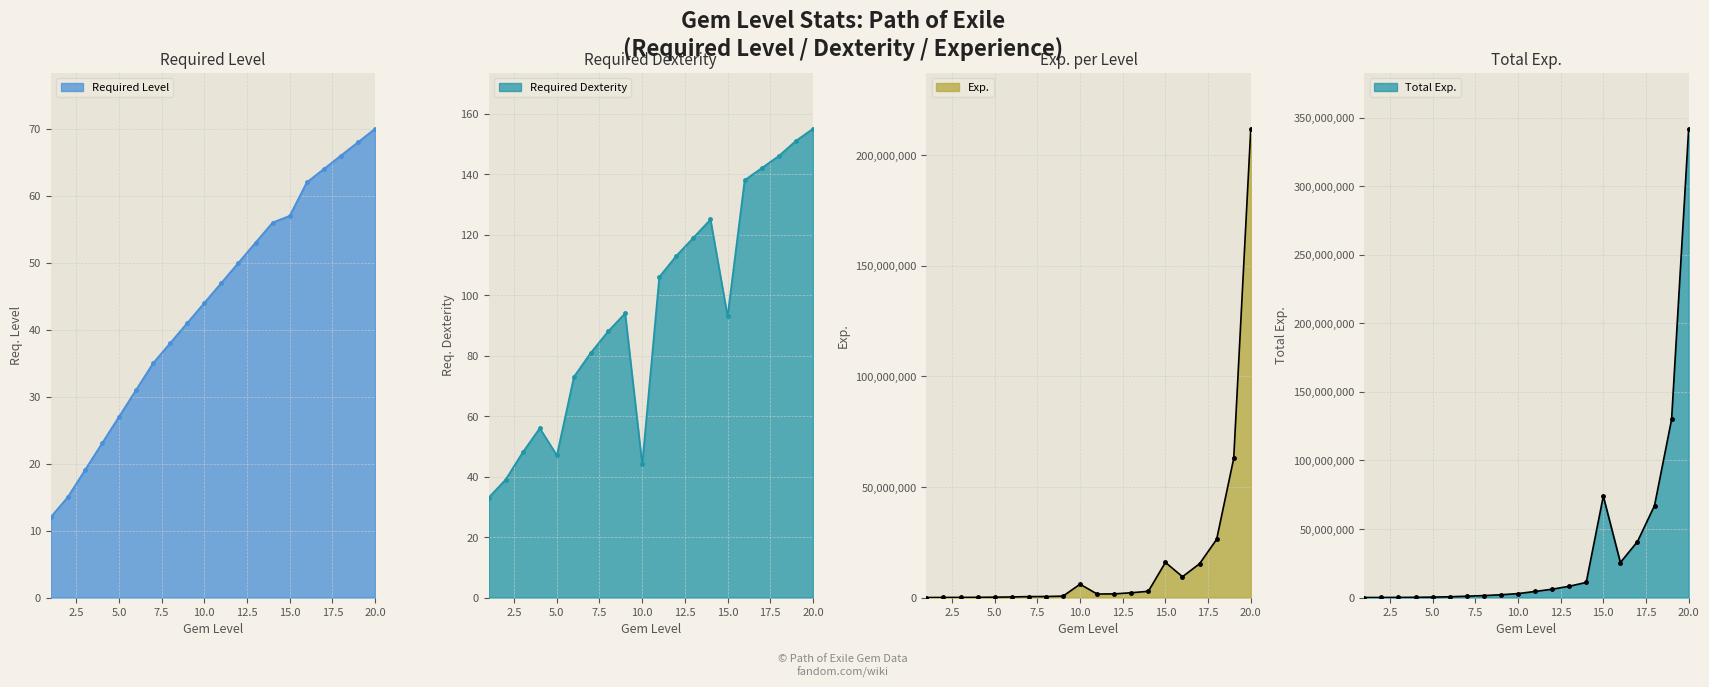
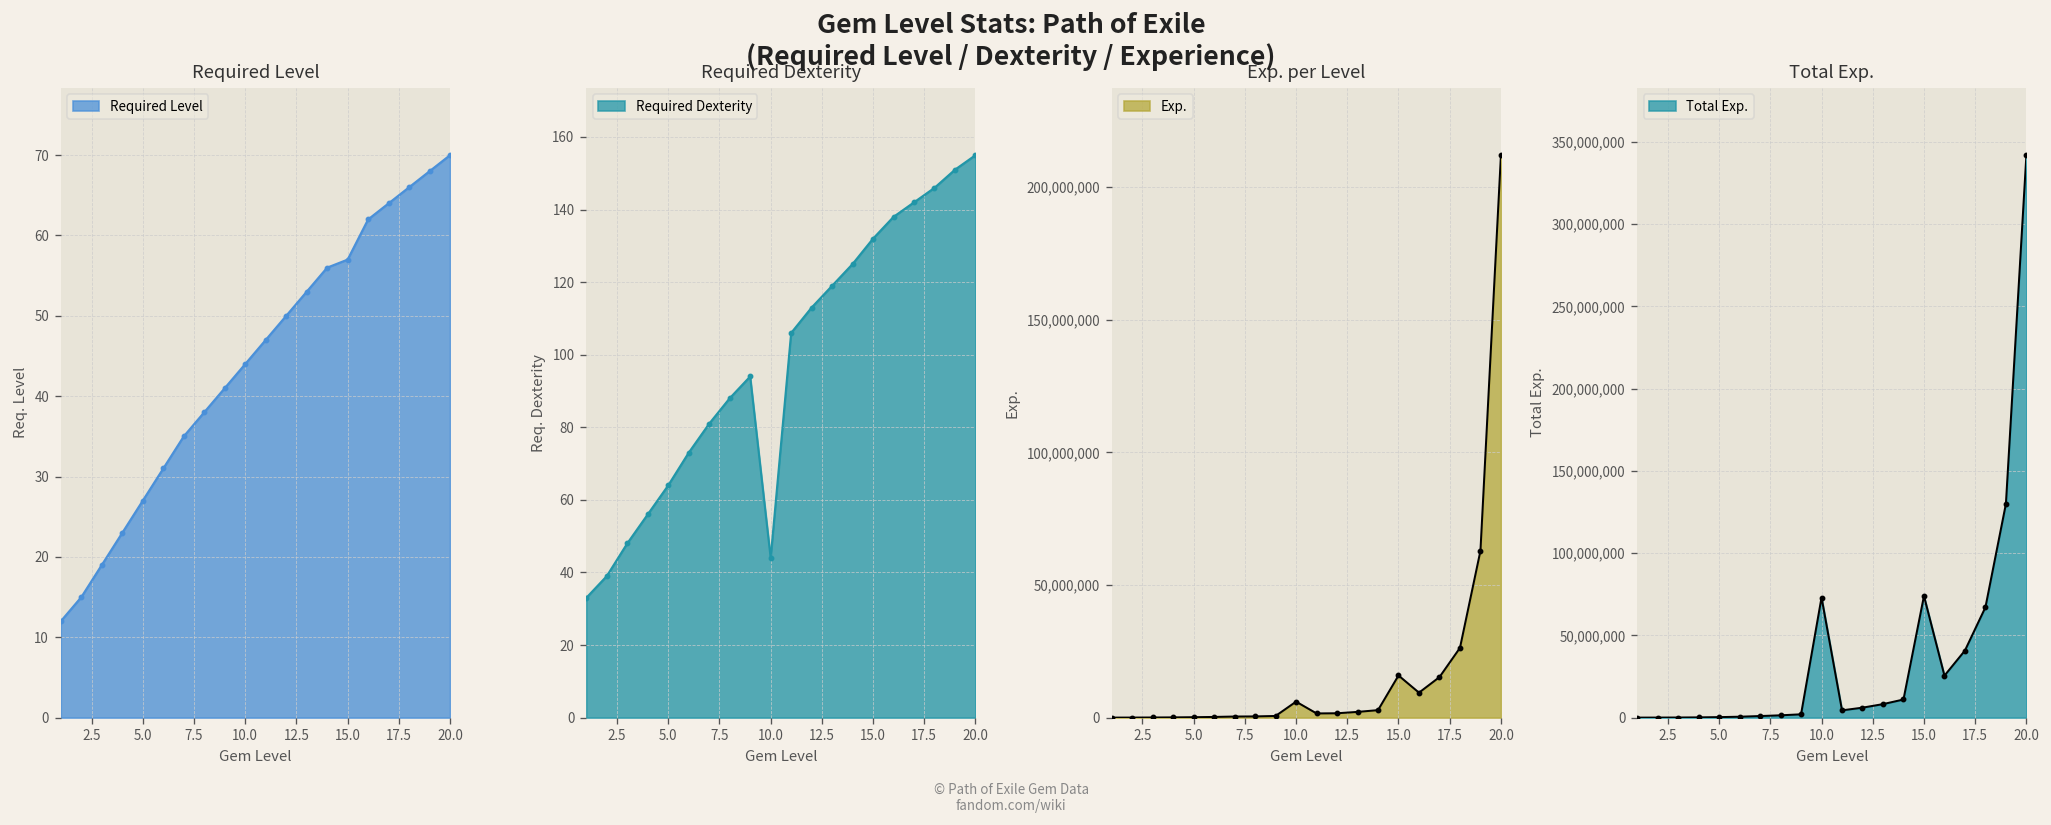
  {
    "Required Level": {
      "5.0": "27",
      "10.0": "44",
      "15.0": "57",
      "20.0": "70"
    },
    "Required Dexterity": {
-     "5.0": "47",
+     "5.0": "64",
      "10.0": "44",
-     "15.0": "93",
+     "15.0": "132",
      "20.0": "155"
    },
    "Exp. per Level": {
      "5.0": "0",
      "10.0": "6,000,000",
      "15.0": "16,000,000",
      "20.0": "212,000,000"
    },
    "Total Exp.": {
      "5.0": "0",
-     "10.0": "3,000,000",
+     "10.0": "73,000,000",
      "15.0": "74,000,000",
      "20.0": "342,000,000"
    }
  }
